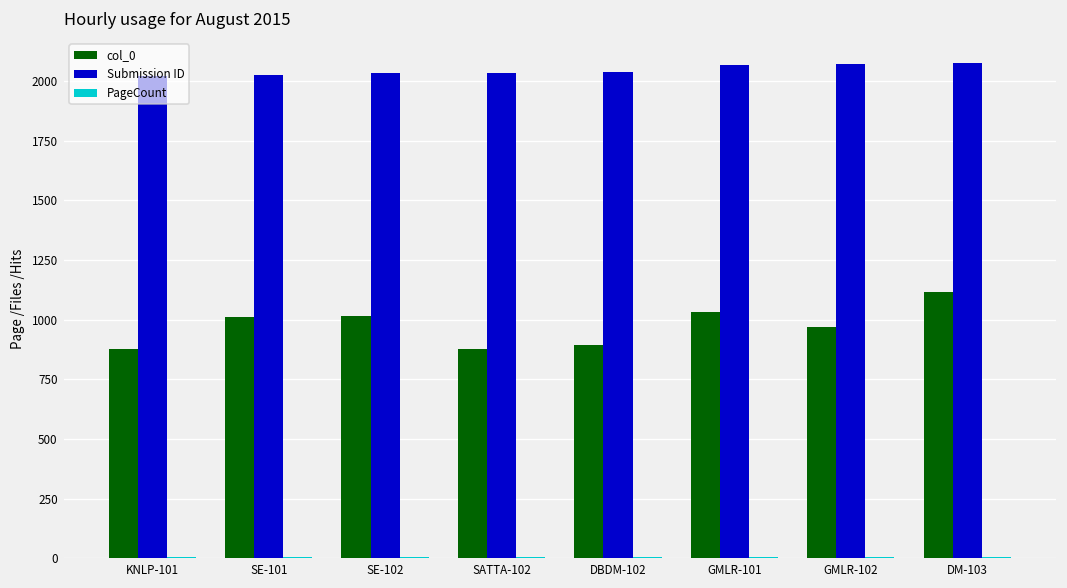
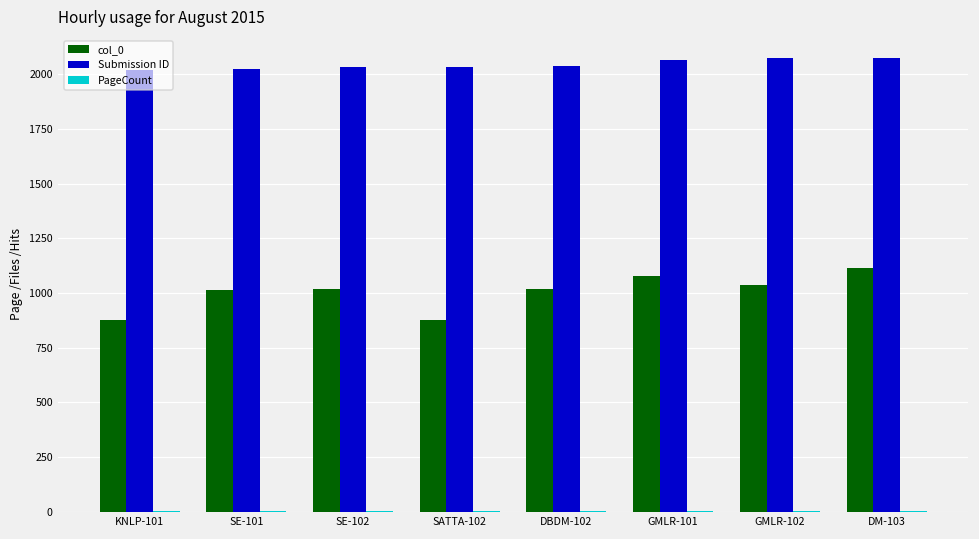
  {
    "col_0": {
      "KNLP-101": 880,
      "SE-101": 1010,
      "SE-102": 1020,
      "SATTA-102": 880,
-     "DBDM-102": 890,
-     "GMLR-101": 1030,
-     "GMLR-102": 970,
+     "DBDM-102": 1020,
+     "GMLR-101": 1080,
+     "GMLR-102": 1040,
      "DM-103": 1120
    },
    "Submission ID": {
      "SE-101": 2020,
      "SE-102": 2030,
      "SATTA-102": 2030,
      "DBDM-102": 2040,
      "GMLR-101": 2070,
      "GMLR-102": 2070,
      "DM-103": 2070
    }
  }
